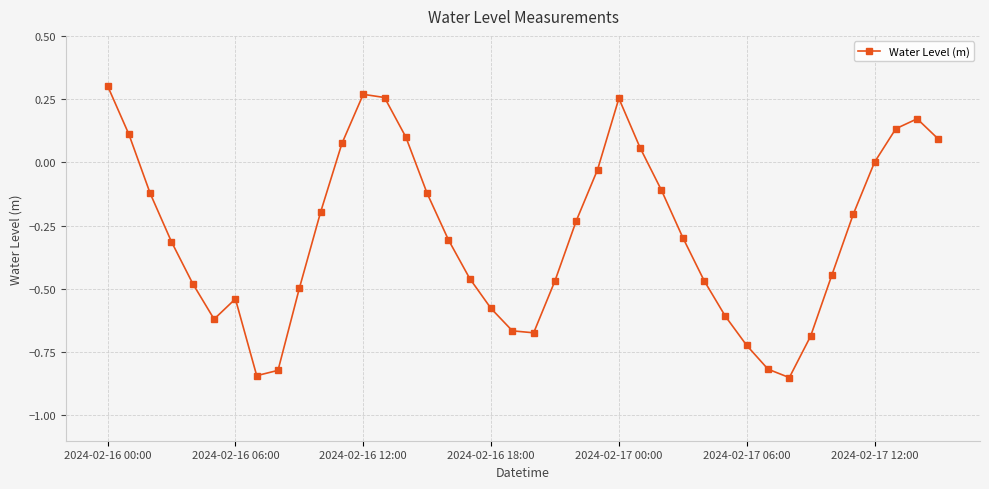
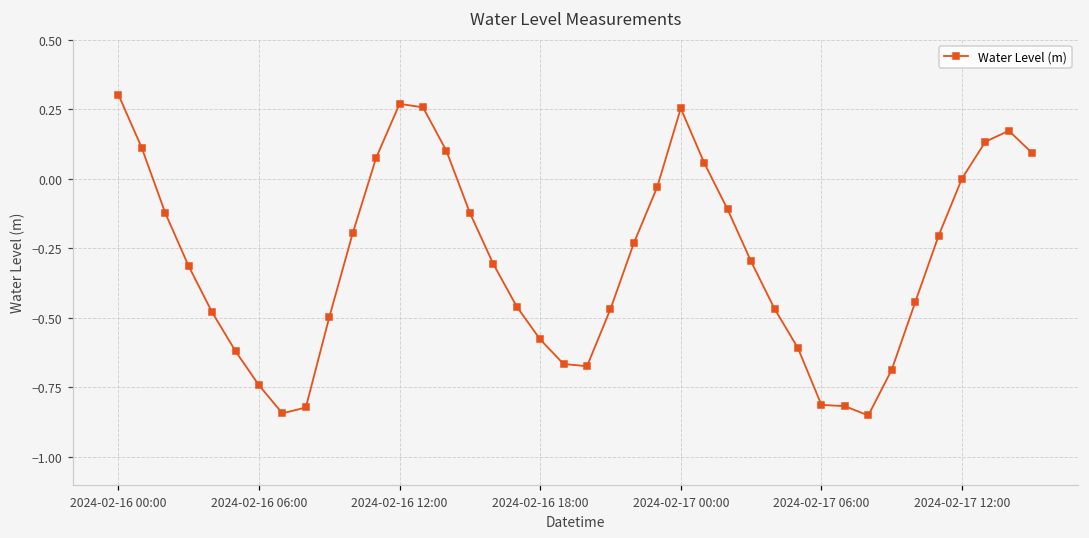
  {
    "2024-02-16 00:00": 0.30,
-   "2024-02-16 06:00": -0.54,
+   "2024-02-16 06:00": -0.74,
    "2024-02-16 12:00": 0.27,
    "2024-02-16 18:00": -0.58,
    "2024-02-17 00:00": 0.25,
-   "2024-02-17 06:00": -0.72,
+   "2024-02-17 06:00": -0.81,
    "2024-02-17 12:00": 0.00
  }
